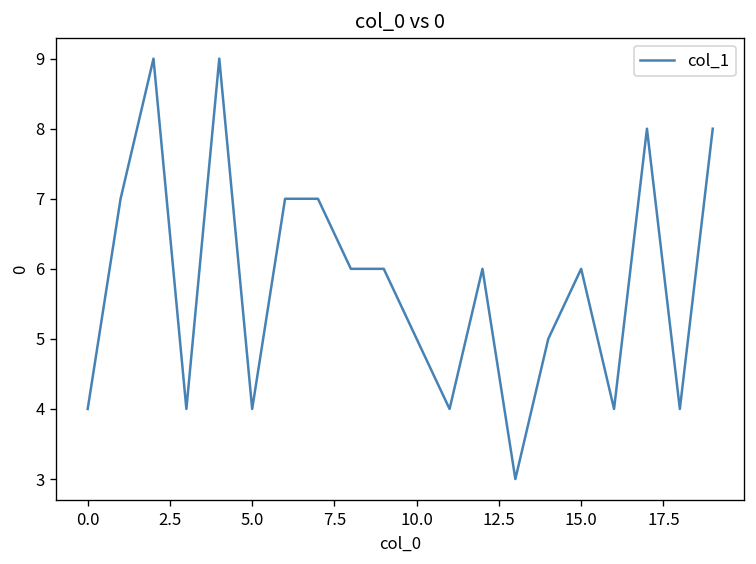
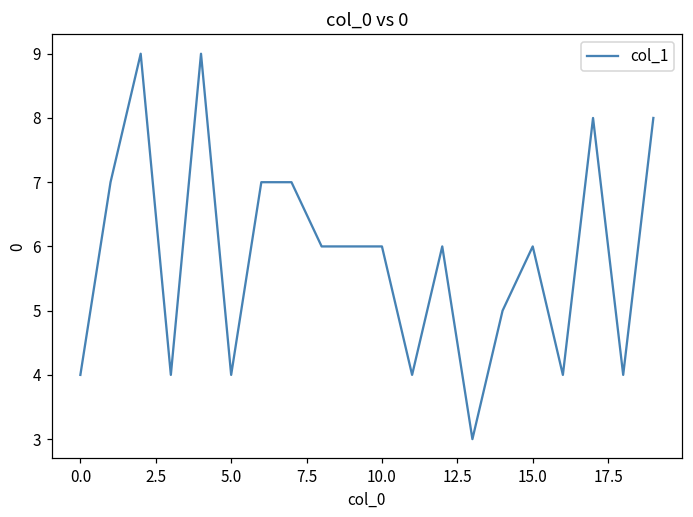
  {
    "0.0": 4,
    "5.0": 4,
-   "10.0": 5,
+   "10.0": 6,
    "15.0": 6
  }
